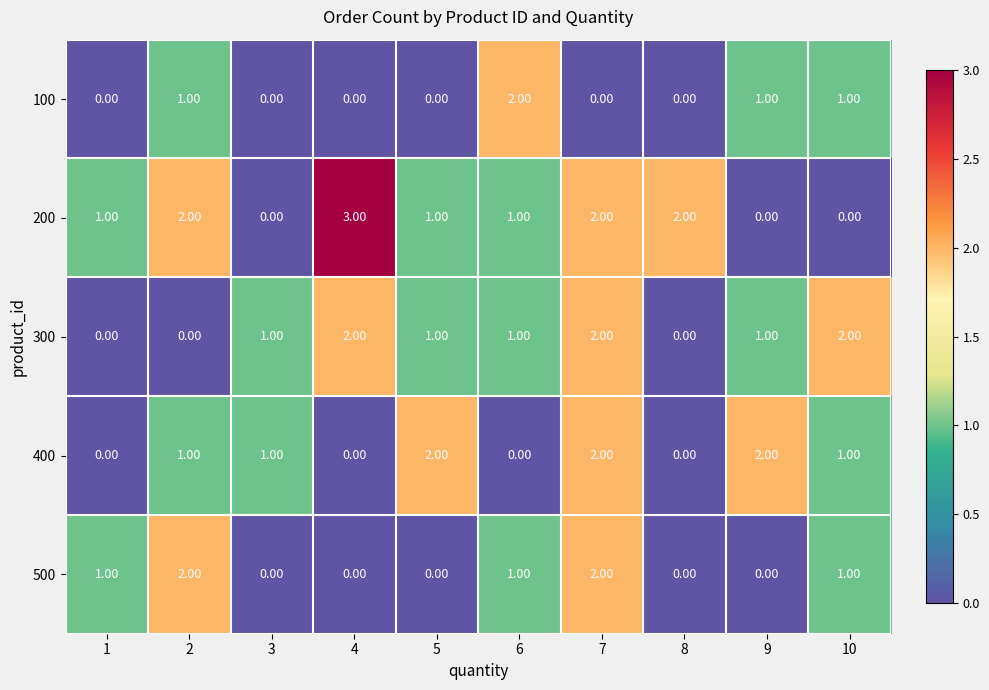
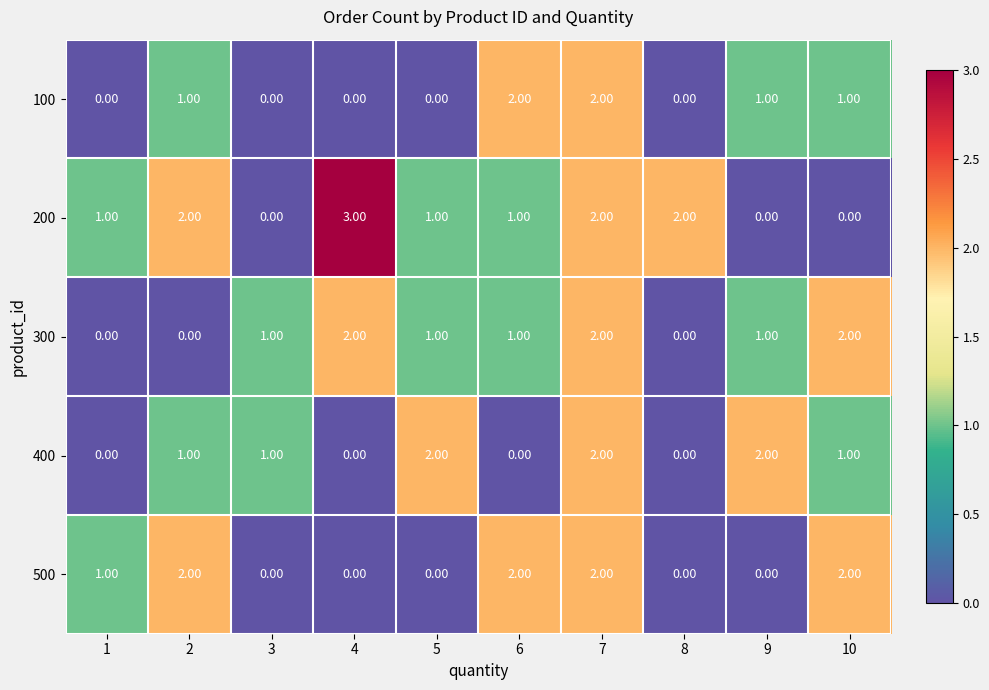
  {
    "100": {
      "1": 0.00,
      "2": 1.00,
      "3": 0.00,
      "4": 0.00,
      "5": 0.00,
      "6": 2.00,
-     "7": 0.00,
+     "7": 2.00,
      "8": 0.00,
      "9": 1.00,
      "10": 1.00
    },
    "200": {
      "1": 1.00,
      "2": 2.00,
      "3": 0.00,
      "4": 3.00,
      "5": 1.00,
      "6": 1.00,
      "7": 2.00,
      "8": 2.00,
      "9": 0.00,
      "10": 0.00
    },
    "300": {
      "1": 0.00,
      "2": 0.00,
      "3": 1.00,
      "4": 2.00,
      "5": 1.00,
      "6": 1.00,
      "7": 2.00,
      "8": 0.00,
      "9": 1.00,
      "10": 2.00
    },
    "400": {
      "1": 0.00,
      "2": 1.00,
      "3": 1.00,
      "4": 0.00,
      "5": 2.00,
      "6": 0.00,
      "7": 2.00,
      "8": 0.00,
      "9": 2.00,
      "10": 1.00
    },
    "500": {
      "1": 1.00,
      "2": 2.00,
      "3": 0.00,
      "4": 0.00,
      "5": 0.00,
-     "6": 1.00,
+     "6": 2.00,
      "7": 2.00,
      "8": 0.00,
      "9": 0.00,
-     "10": 1.00
+     "10": 2.00
    }
  }
